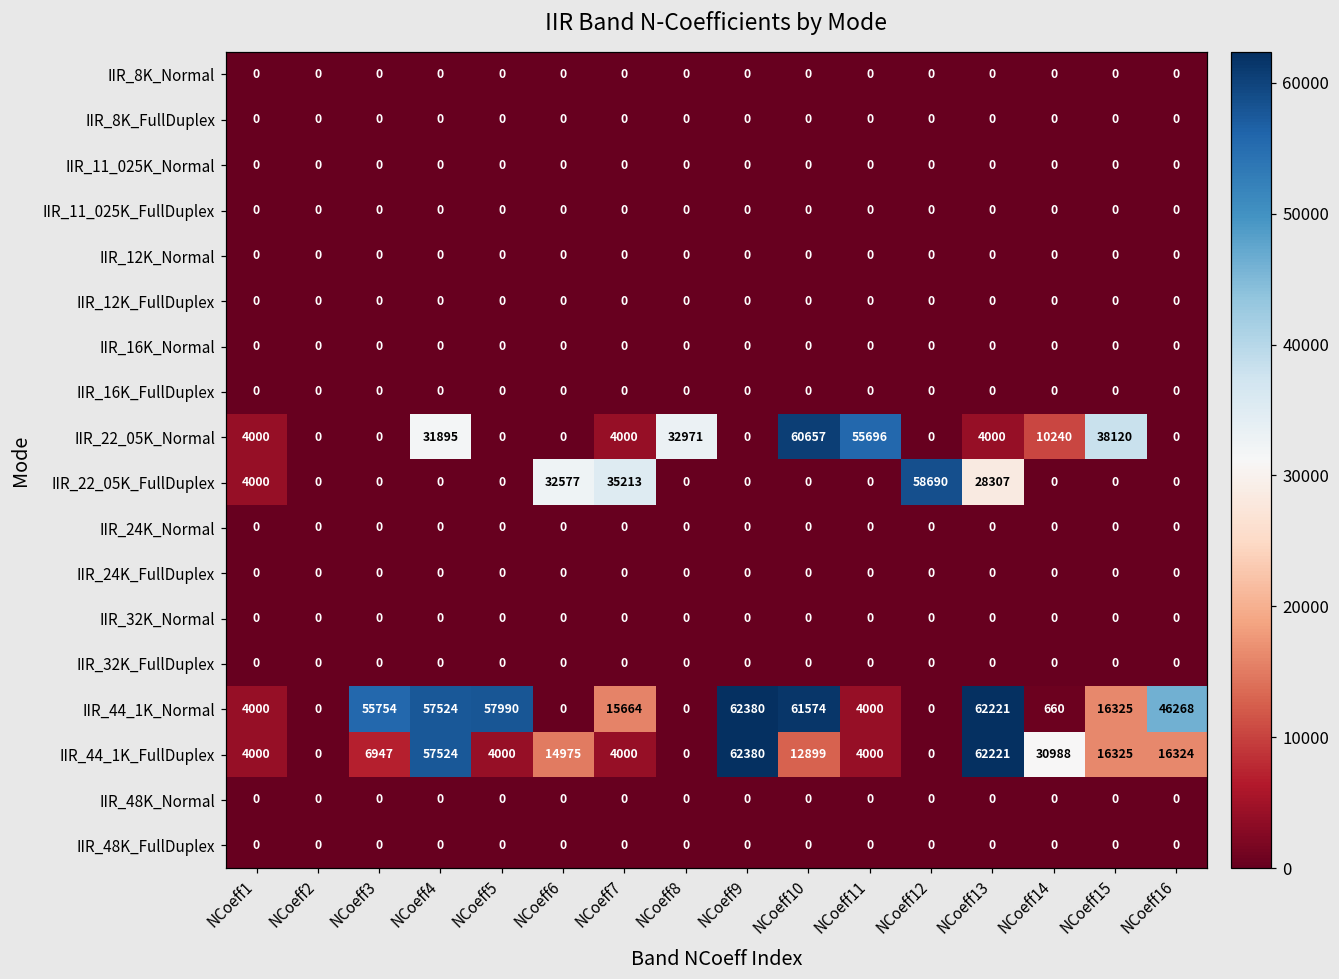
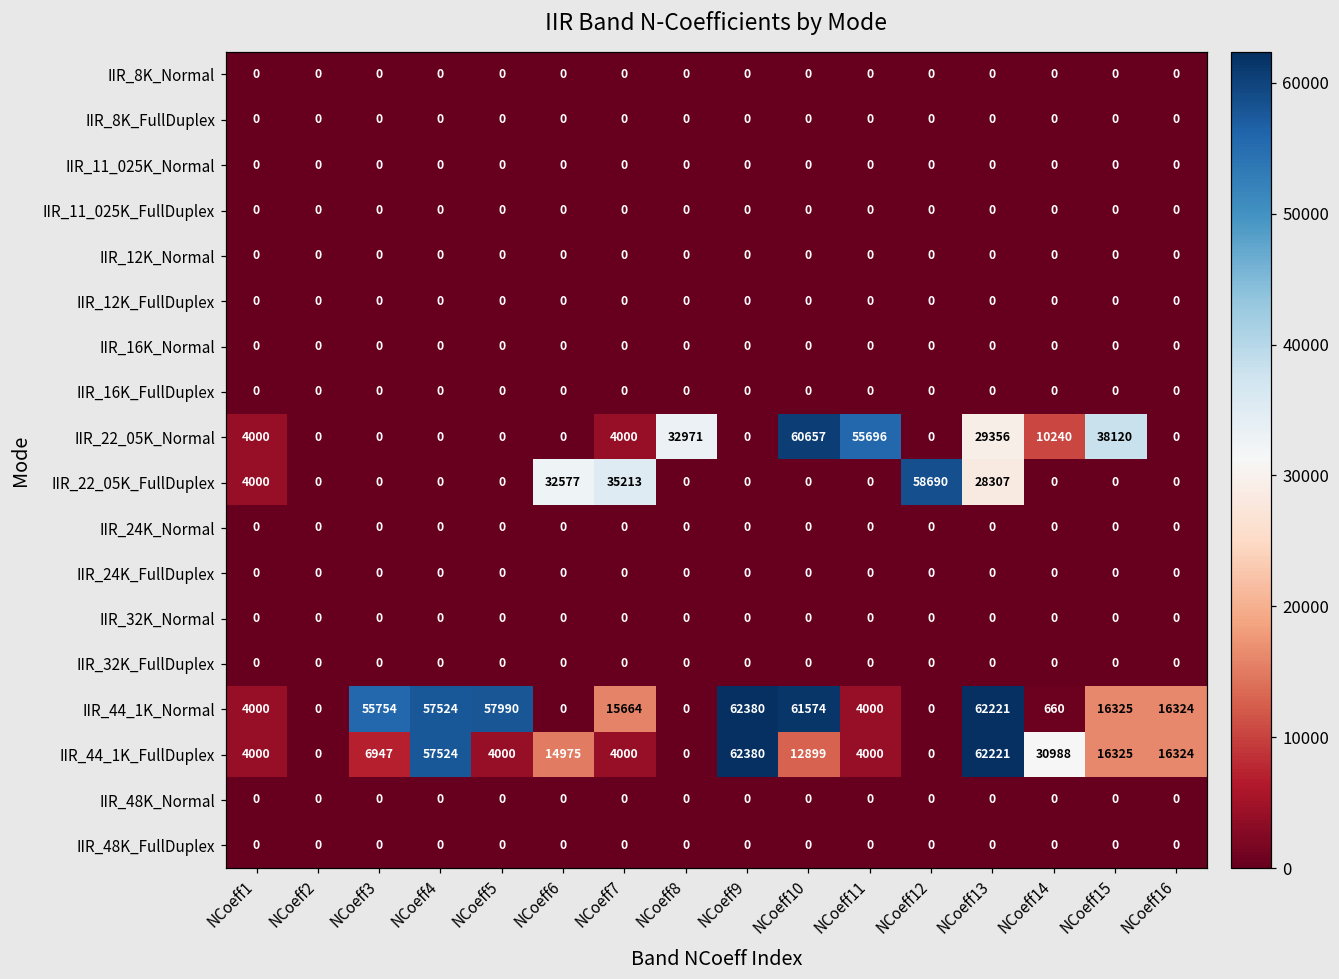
  {
    "IIR_22_05K_Normal": {
      "NCoeff1": 4000,
      "NCoeff2": 0,
      "NCoeff3": 0,
-     "NCoeff4": 31895,
+     "NCoeff4": 0,
      "NCoeff5": 0,
      "NCoeff6": 0,
      "NCoeff7": 4000,
      "NCoeff8": 32971,
      "NCoeff9": 0,
      "NCoeff10": 60657,
      "NCoeff11": 55696,
      "NCoeff12": 0,
-     "NCoeff13": 4000,
+     "NCoeff13": 29356,
      "NCoeff14": 10240,
      "NCoeff15": 38120,
      "NCoeff16": 0
    },
    "IIR_44_1K_Normal": {
      "NCoeff1": 4000,
      "NCoeff2": 0,
      "NCoeff3": 55754,
      "NCoeff4": 57524,
      "NCoeff5": 57990,
      "NCoeff6": 0,
      "NCoeff7": 15664,
      "NCoeff8": 0,
      "NCoeff9": 62380,
      "NCoeff10": 61574,
      "NCoeff11": 4000,
      "NCoeff12": 0,
      "NCoeff13": 62221,
      "NCoeff14": 660,
      "NCoeff15": 16325,
-     "NCoeff16": 46268
+     "NCoeff16": 16324
    }
  }
